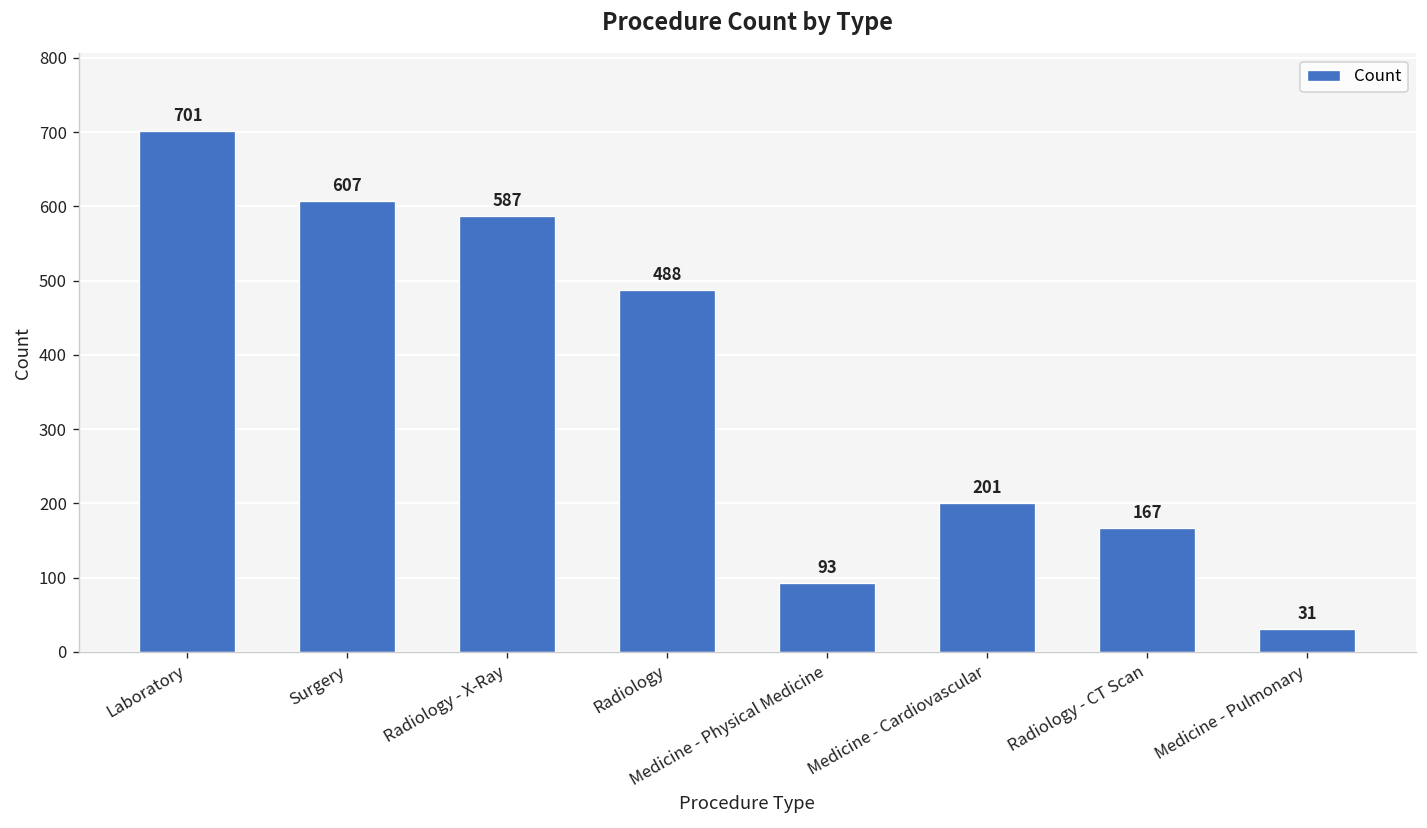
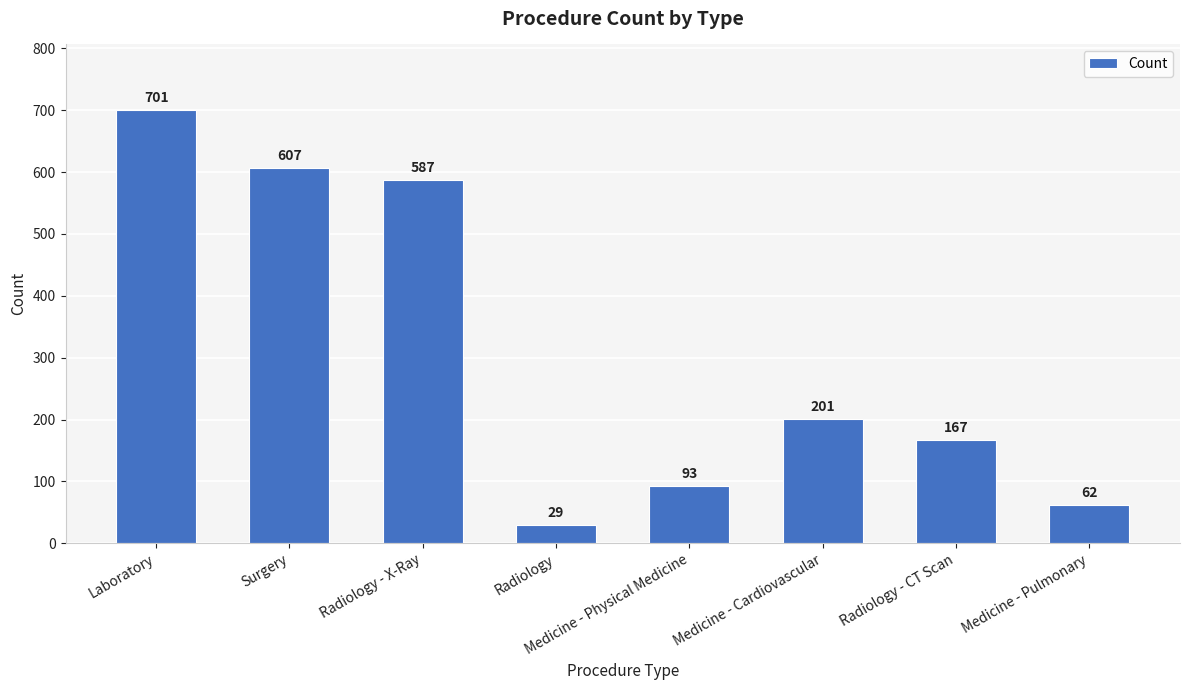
  {
    "Laboratory": 701,
    "Surgery": 607,
    "Radiology - X-Ray": 587,
-   "Radiology": 488,
+   "Radiology": 29,
    "Medicine - Physical Medicine": 93,
    "Medicine - Cardiovascular": 201,
    "Radiology - CT Scan": 167,
-   "Medicine - Pulmonary": 31
+   "Medicine - Pulmonary": 62
  }
